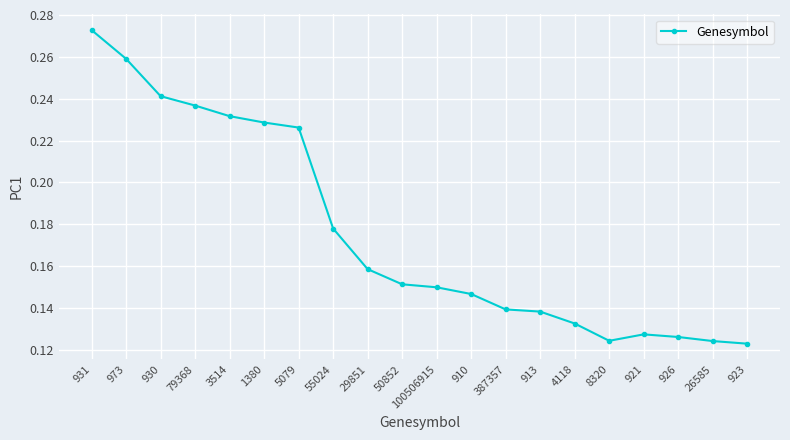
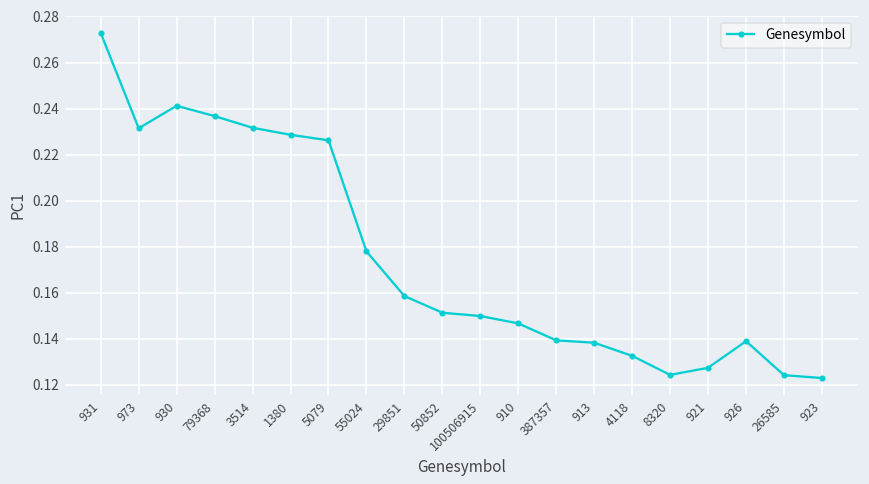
  {
    "931": 0.273,
-   "973": 0.259,
+   "973": 0.231,
    "930": 0.241,
    "79368": 0.237,
    "3514": 0.232,
    "1380": 0.229,
    "5079": 0.226,
    "55024": 0.178,
    "29851": 0.159,
    "50852": 0.151,
    "100506915": 0.150,
    "910": 0.147,
    "387357": 0.139,
    "913": 0.138,
    "4118": 0.133,
    "8320": 0.124,
    "921": 0.127,
-   "926": 0.126,
+   "926": 0.139,
    "26585": 0.124,
    "923": 0.123
  }
